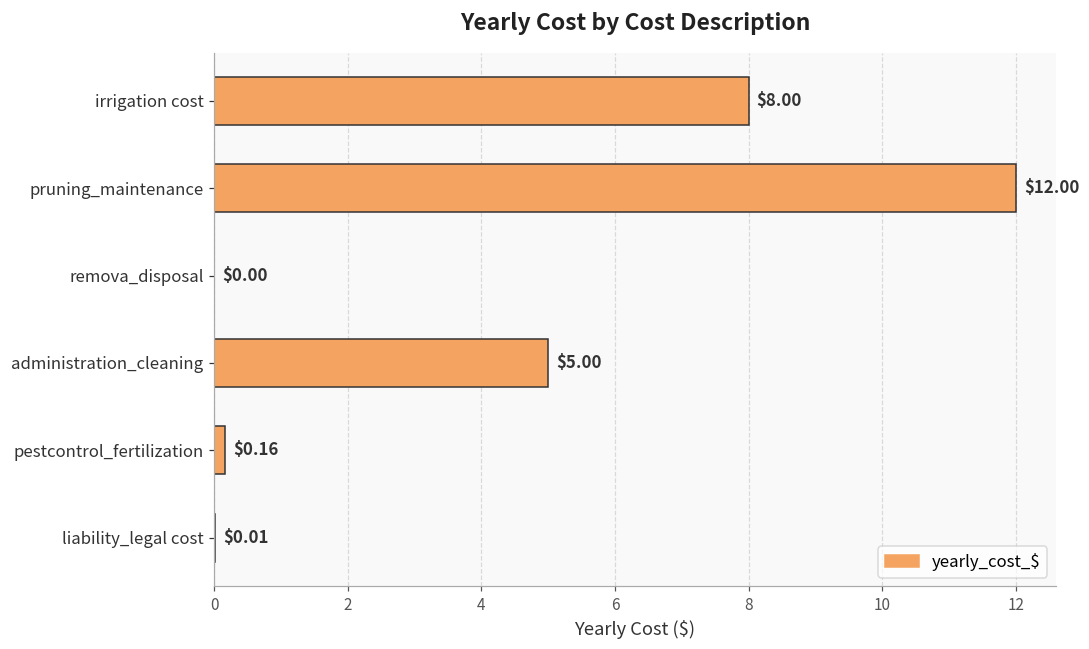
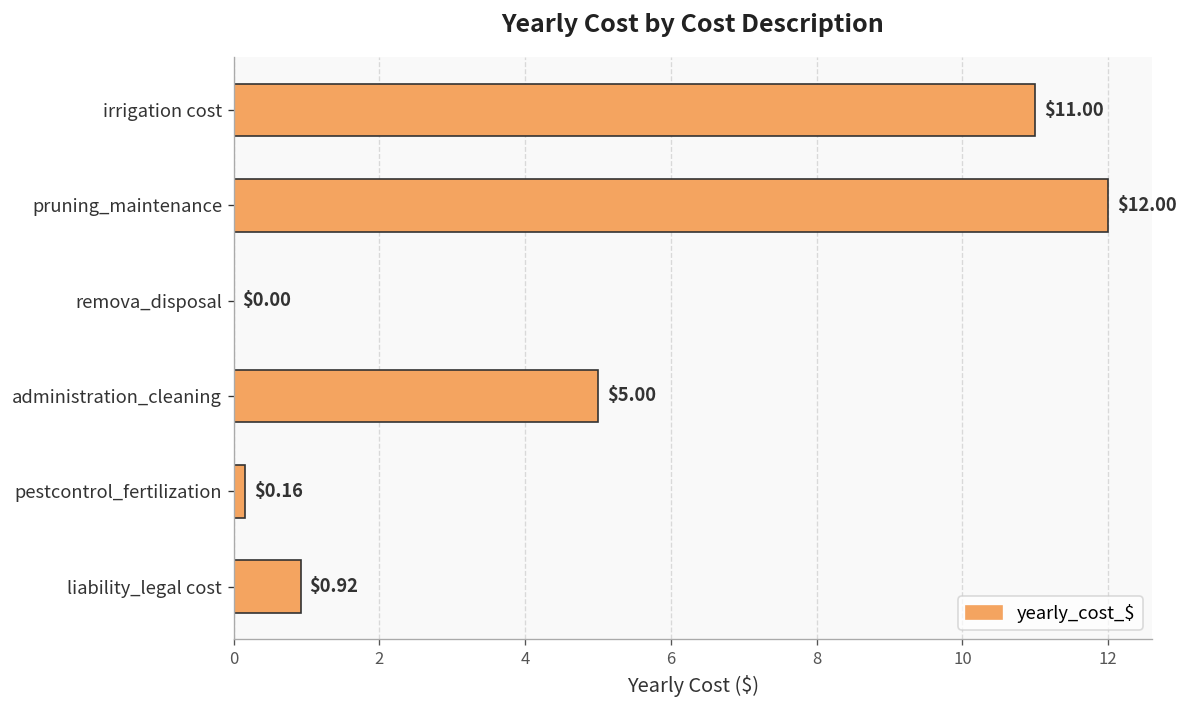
  {
-   "irrigation cost": "$8.00",
+   "irrigation cost": "$11.00",
    "pruning_maintenance": "$12.00",
    "remova_disposal": "$0.00",
    "administration_cleaning": "$5.00",
    "pestcontrol_fertilization": "$0.16",
-   "liability_legal cost": "$0.01"
+   "liability_legal cost": "$0.92"
  }
